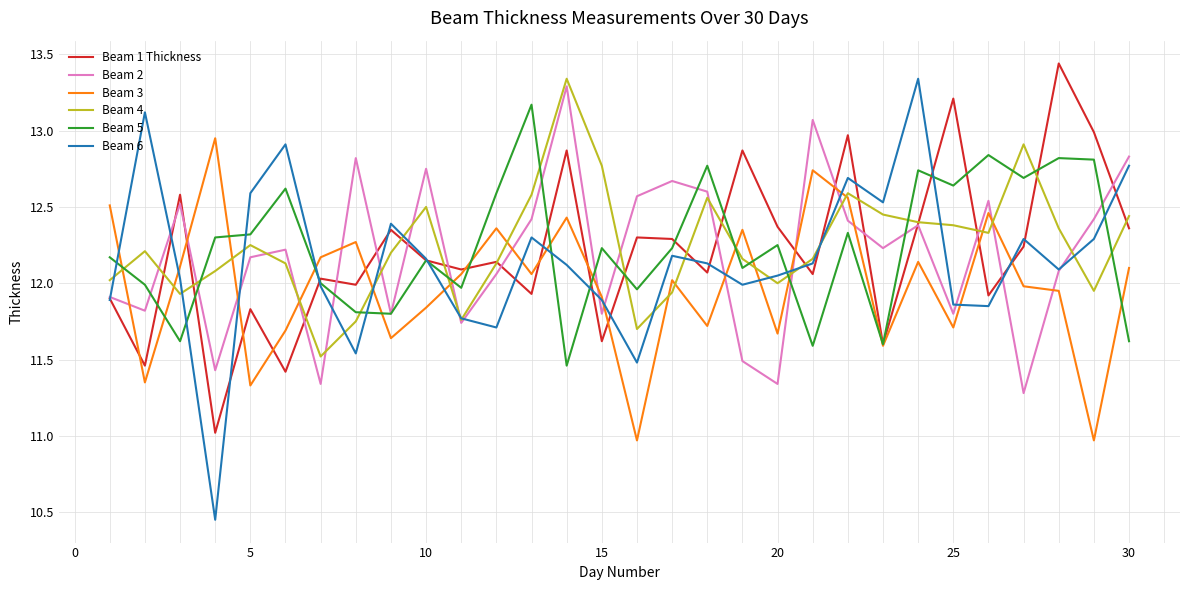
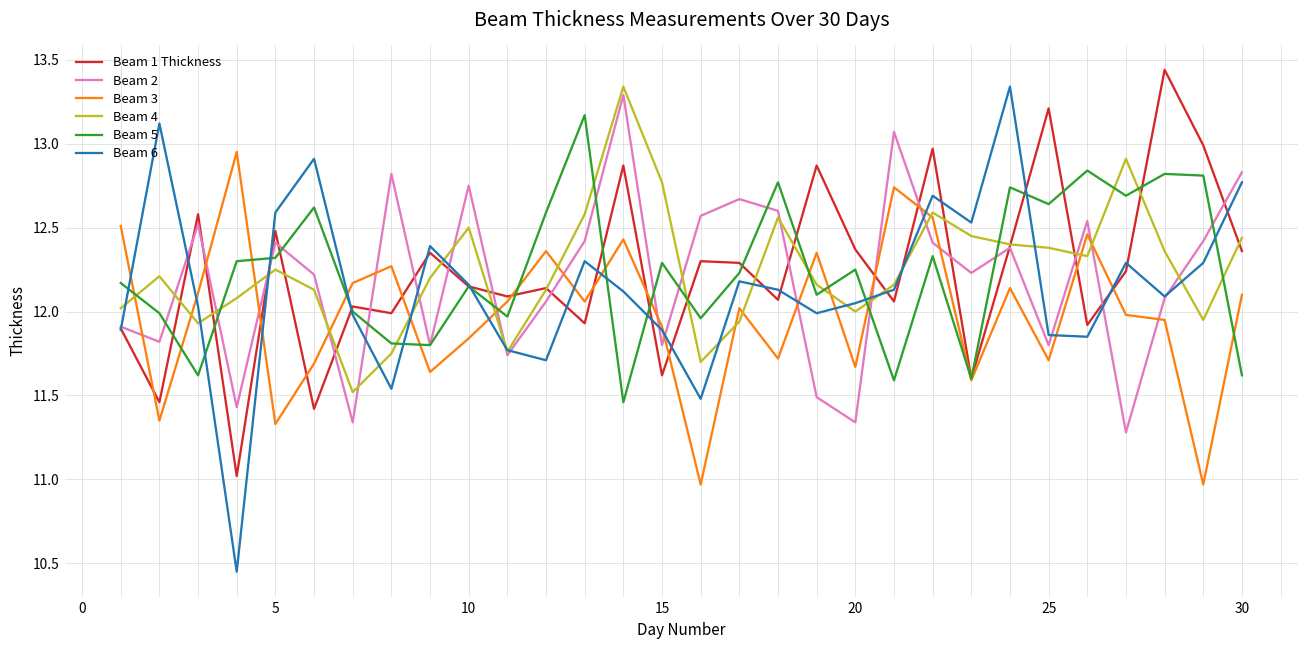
  {
    "Beam 1 Thickness": {
-     "5": 11.83,
+     "5": 12.48,
      "15": 11.62,
      "20": 12.37,
      "25": 13.21,
      "30": 12.36
    },
    "Beam 2": {
-     "5": 12.17,
+     "5": 12.41,
      "10": 12.75,
      "15": 11.80,
      "20": 11.34,
      "25": 11.80,
      "30": 12.83
    },
    "Beam 3": {
      "5": 11.33,
      "10": 11.84,
      "15": 11.91,
      "20": 11.67,
      "25": 11.71,
      "30": 12.10
    },
    "Beam 4": {
      "5": 12.25,
      "10": 12.50,
      "15": 12.77,
      "20": 12.00,
      "25": 12.38,
      "30": 12.44
    },
    "Beam 5": {
      "5": 12.32,
-     "15": 12.23,
+     "15": 12.29,
      "20": 12.25,
      "25": 12.64,
      "30": 11.62
    },
    "Beam 6": {
      "5": 12.59,
      "15": 11.89,
      "20": 12.05,
      "25": 11.86,
      "30": 12.77
    }
  }
